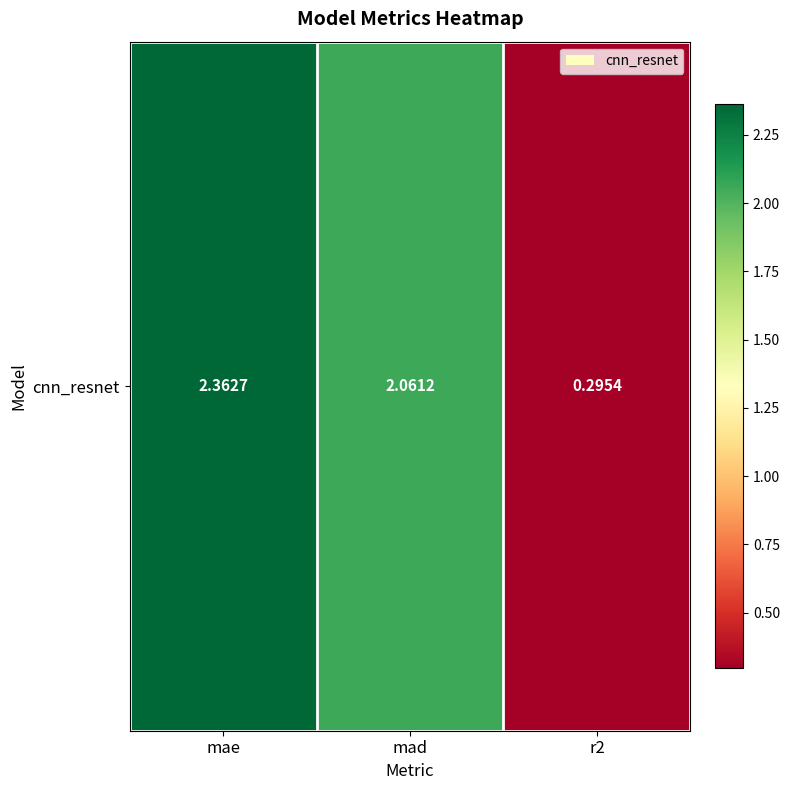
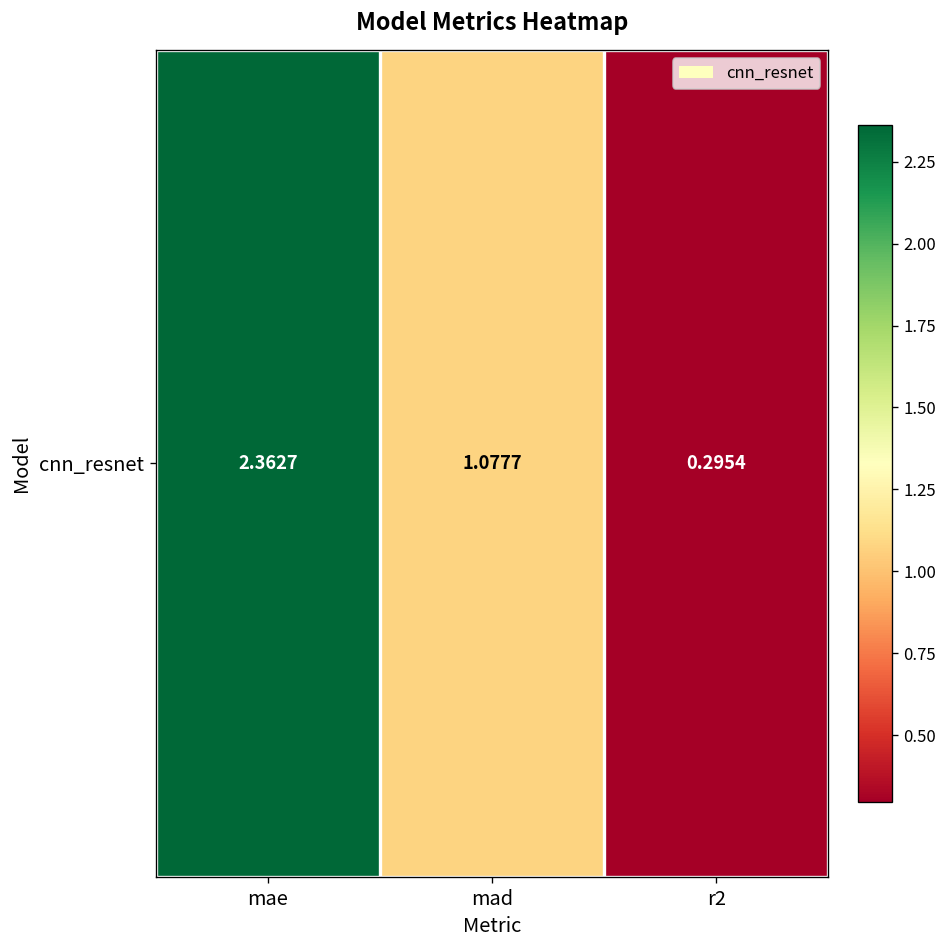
  {
    "cnn_resnet": {
      "mae": 2.3627,
-     "mad": 2.0612,
+     "mad": 1.0777,
      "r2": 0.2954
    }
  }
